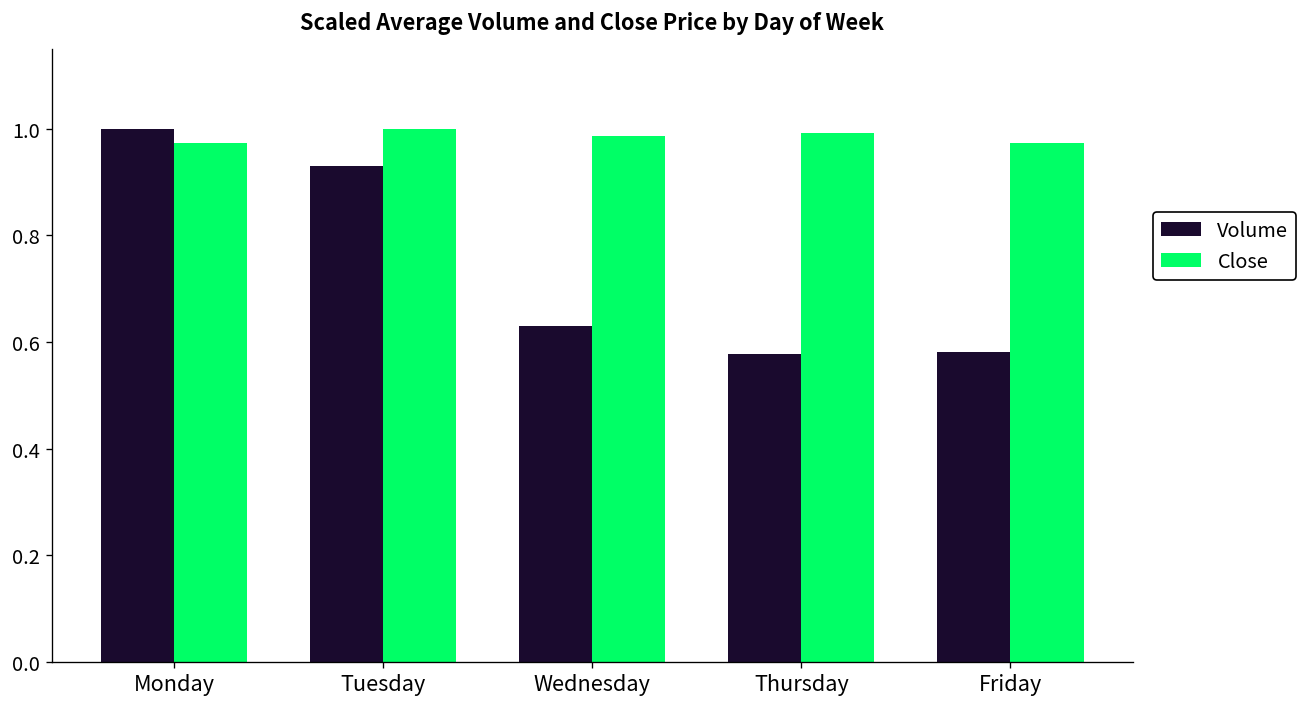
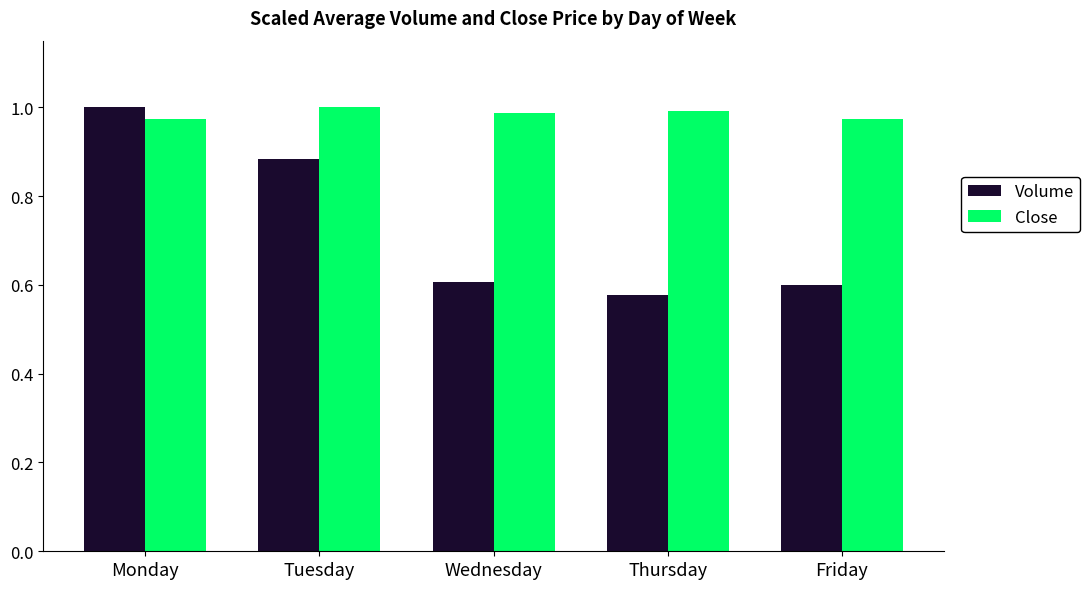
  {
    "Volume": {
      "Monday": 1.00,
-     "Tuesday": 0.93,
-     "Wednesday": 0.63,
+     "Tuesday": 0.88,
+     "Wednesday": 0.61,
      "Thursday": 0.58,
-     "Friday": 0.58
+     "Friday": 0.60
    },
    "Close": {
      "Monday": 0.97,
      "Tuesday": 1.00,
      "Wednesday": 0.99,
      "Thursday": 0.99,
      "Friday": 0.97
    }
  }
